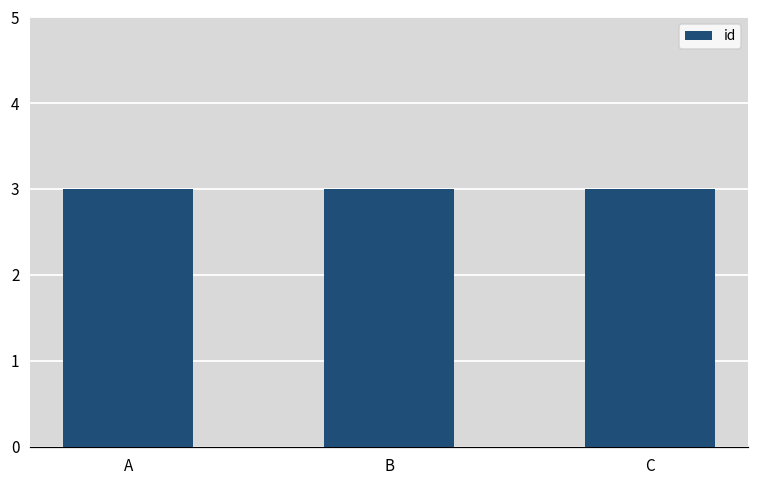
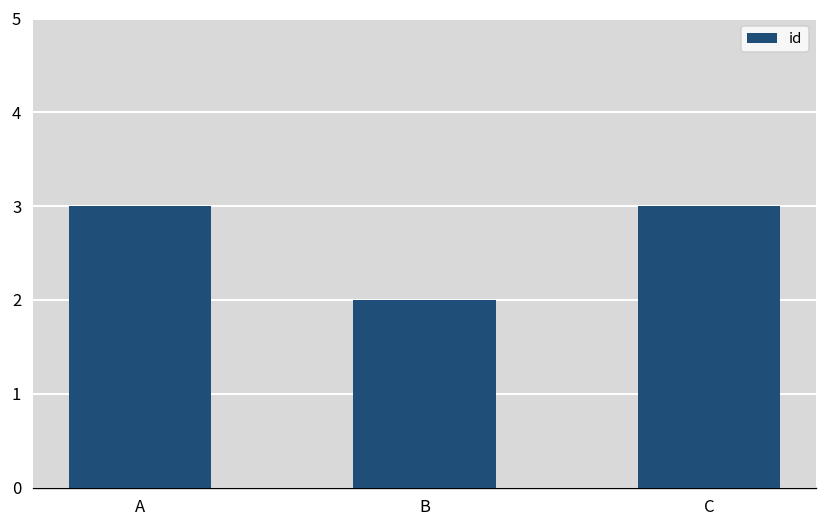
  {
    "A": 3,
-   "B": 3,
+   "B": 2,
    "C": 3
  }
